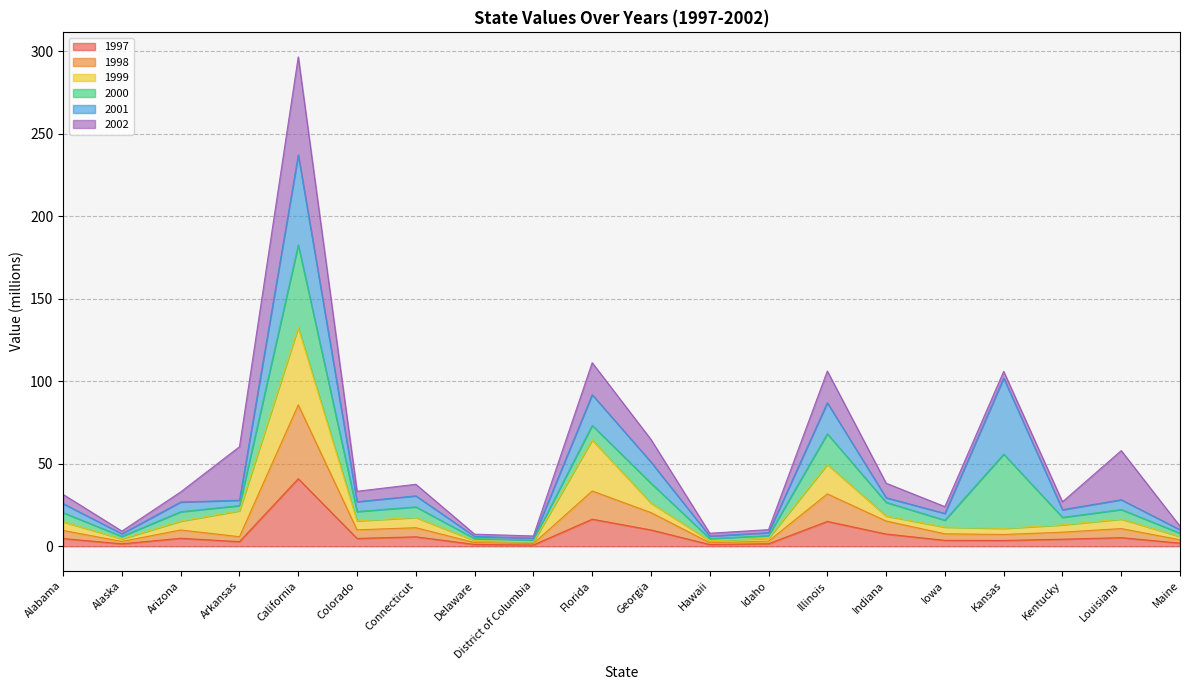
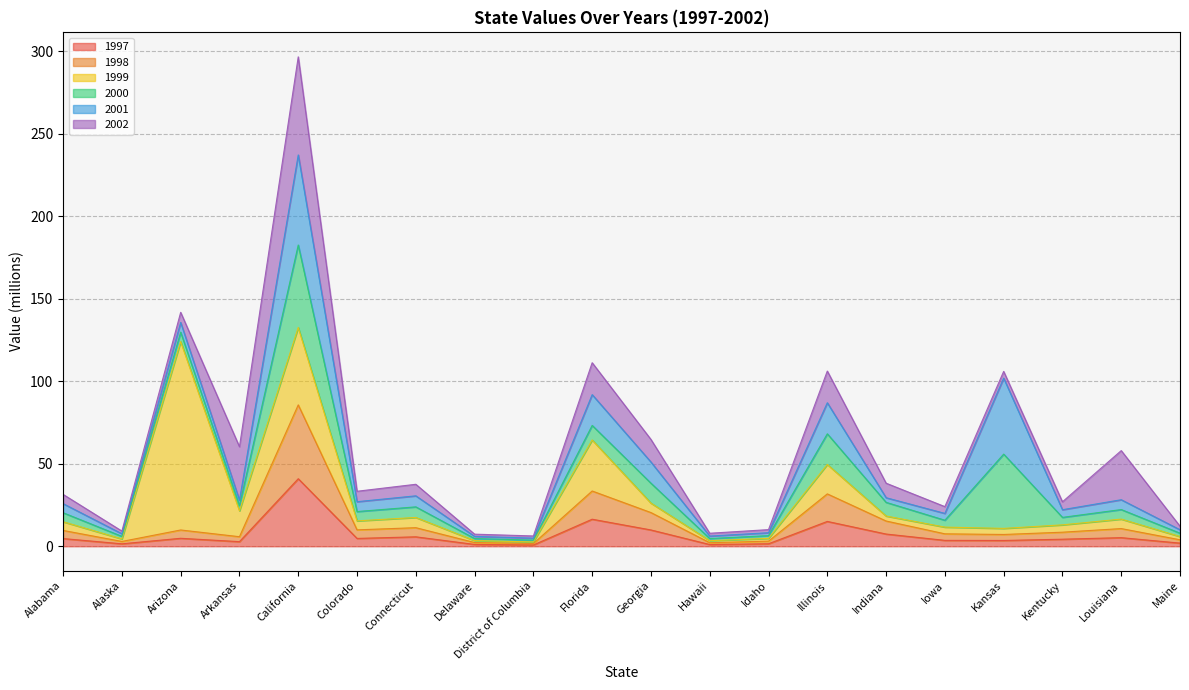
  {
    "1999": {
      "Alabama": 5,
-     "Arizona": 5,
+     "Arizona": 114,
      "Arkansas": 16,
      "California": 47,
      "Colorado": 5,
      "Connecticut": 6,
      "Florida": 31,
      "Georgia": 6,
      "Idaho": 2,
      "Illinois": 18,
      "Indiana": 3,
      "Iowa": 4,
      "Kansas": 4,
      "Kentucky": 4,
      "Louisiana": 6,
      "Maine": 2
    },
    "2000": {
      "Alabama": 5,
      "Arizona": 6,
      "Arkansas": 3,
      "California": 50,
      "Colorado": 6,
      "Connecticut": 6,
      "Florida": 9,
      "Georgia": 12,
      "Idaho": 2,
      "Illinois": 19,
      "Indiana": 8,
      "Iowa": 4,
      "Kansas": 45,
      "Kentucky": 5,
      "Louisiana": 6,
      "Maine": 2
    },
    "2001": {
      "Alabama": 6,
      "Alaska": 2,
      "Arizona": 6,
      "Arkansas": 3,
      "California": 55,
      "Colorado": 6,
      "Connecticut": 7,
      "Florida": 19,
      "Georgia": 13,
      "Idaho": 2,
      "Illinois": 19,
      "Indiana": 3,
      "Iowa": 4,
      "Kansas": 46,
      "Kentucky": 5,
      "Louisiana": 6,
      "Maine": 2
    },
    "2002": {
      "Alabama": 6,
      "Alaska": 2,
      "Arizona": 6,
      "Arkansas": 32,
      "California": 59,
      "Colorado": 6,
      "Connecticut": 7,
      "Florida": 19,
      "Georgia": 14,
      "Hawaii": 2,
      "Idaho": 2,
      "Illinois": 19,
      "Indiana": 9,
      "Iowa": 4,
      "Kansas": 4,
      "Kentucky": 5,
      "Louisiana": 30,
      "Maine": 2
    }
  }
